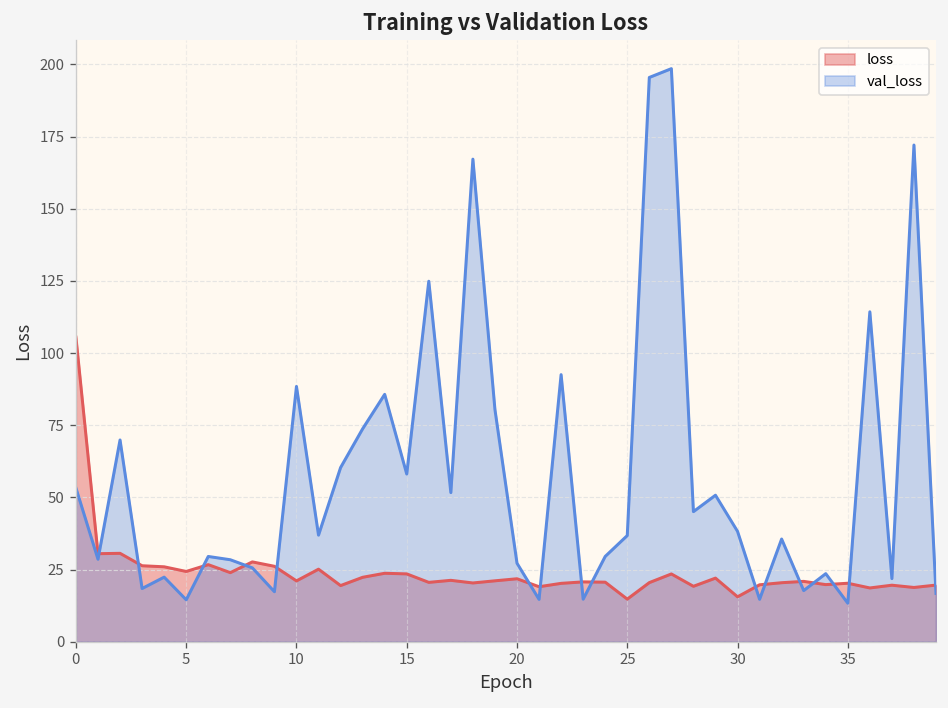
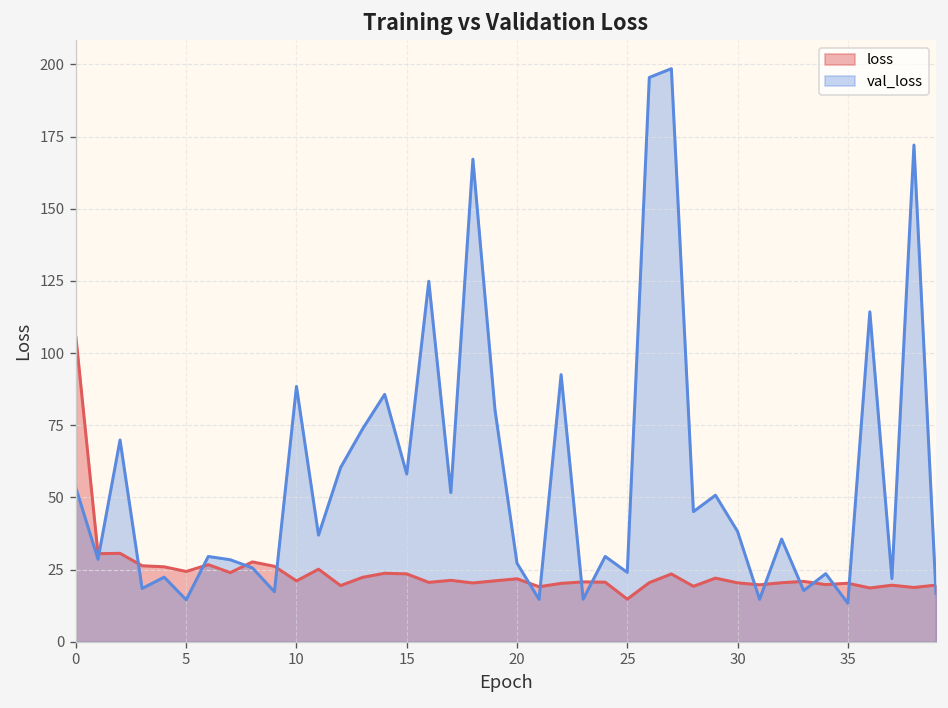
  {
    "loss": {
      "0": 105,
      "5": 24,
      "10": 21,
      "15": 23,
      "20": 22,
      "25": 15,
-     "30": 16,
+     "30": 20,
      "35": 20
    },
    "val_loss": {
      "0": 53,
      "5": 15,
      "10": 88,
      "15": 58,
      "20": 27,
-     "25": 37,
+     "25": 24,
      "30": 38,
      "35": 13
    }
  }
